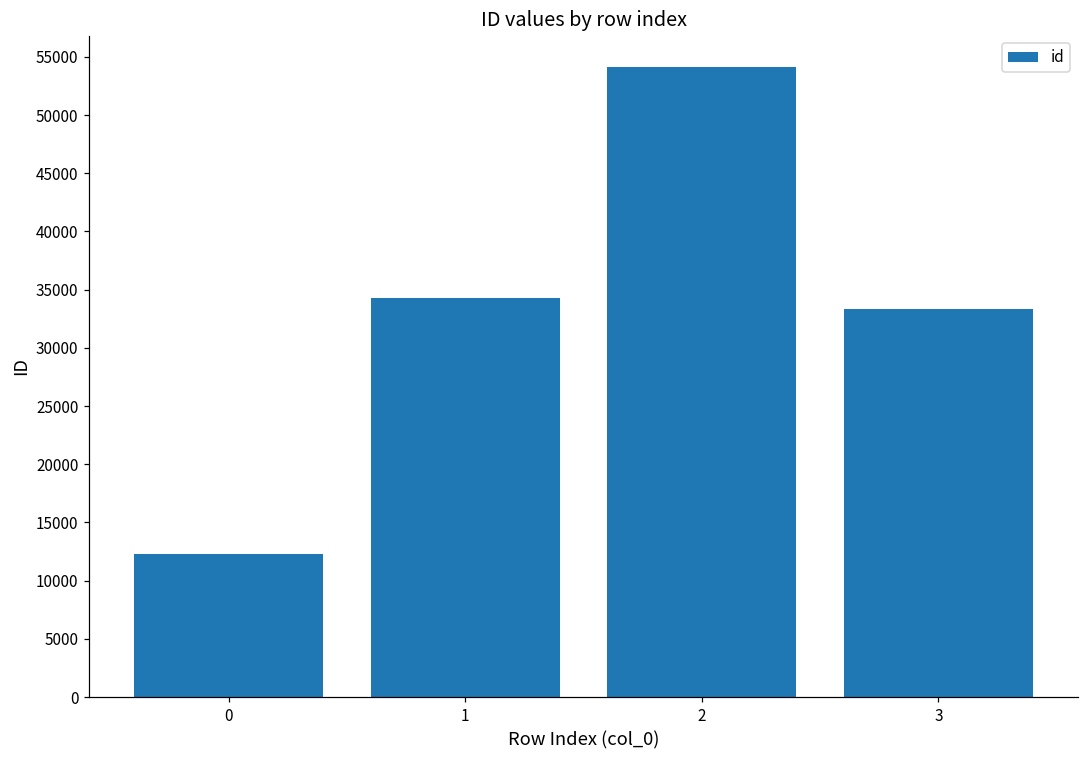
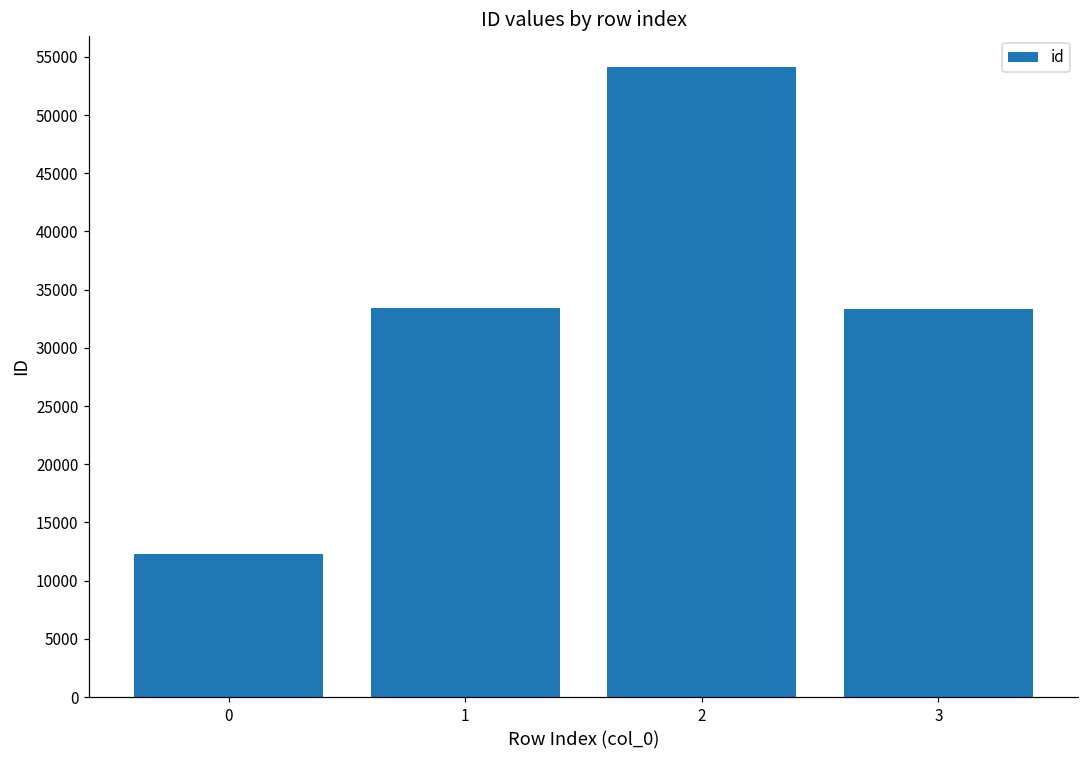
  {
    "0": 12300,
-   "1": 34200,
+   "1": 33400,
    "2": 54100,
    "3": 33400
  }
